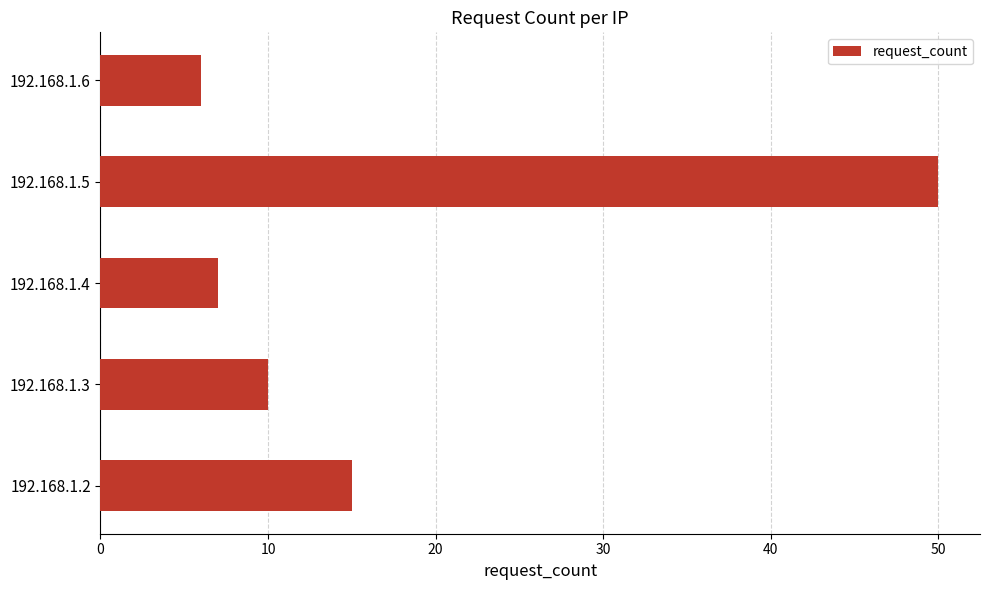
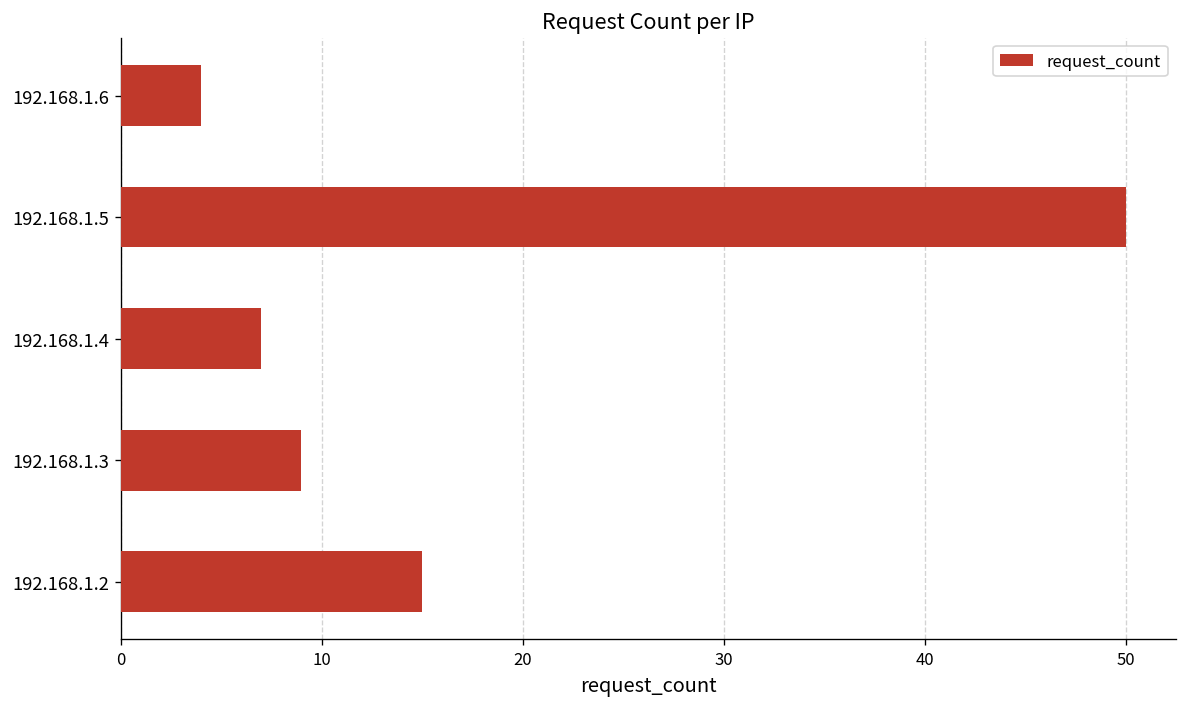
  {
-   "192.168.1.6": 6,
+   "192.168.1.6": 4,
    "192.168.1.5": 50,
    "192.168.1.4": 7,
-   "192.168.1.3": 10,
+   "192.168.1.3": 9,
    "192.168.1.2": 15
  }
